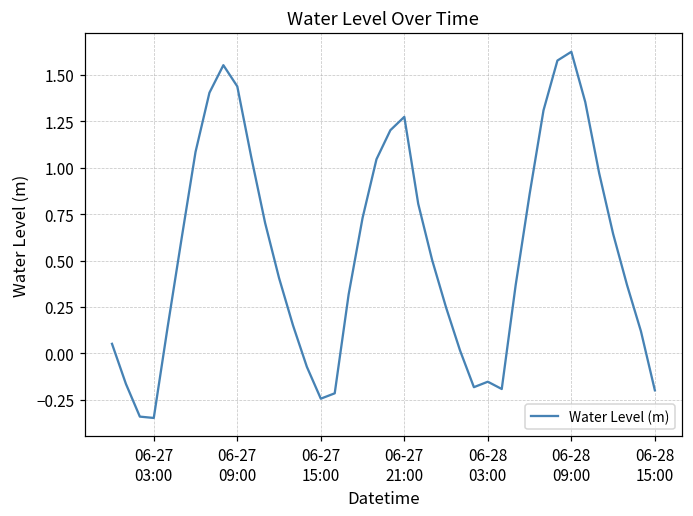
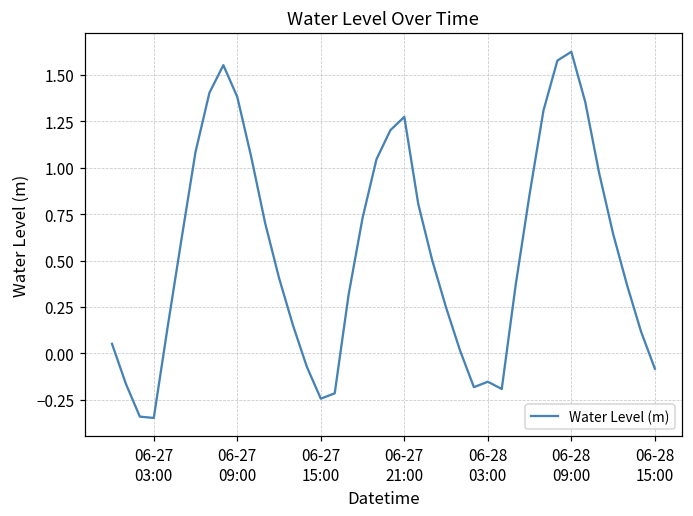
  {
    "06-27 03:00": -0.35,
-   "06-27 09:00": 1.44,
+   "06-27 09:00": 1.38,
    "06-27 15:00": -0.24,
    "06-27 21:00": 1.27,
    "06-28 03:00": -0.15,
    "06-28 09:00": 1.62,
-   "06-28 15:00": -0.20
+   "06-28 15:00": -0.08
  }
